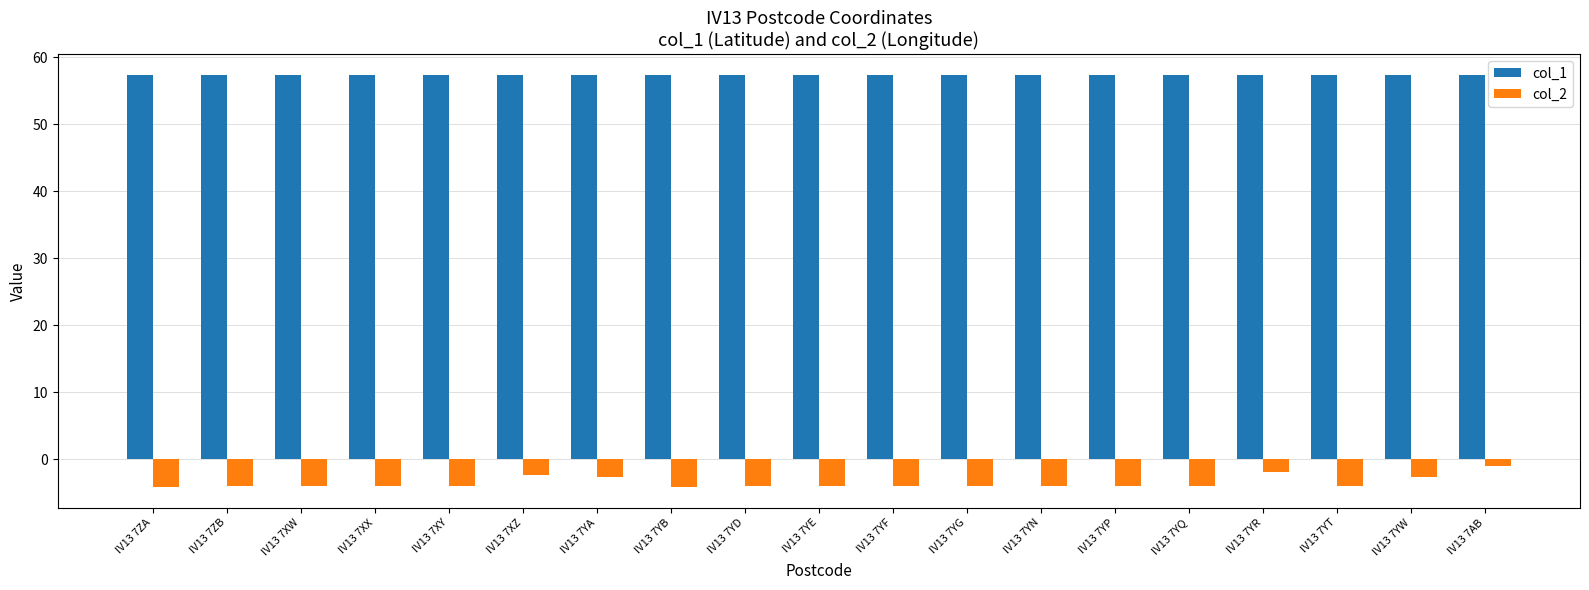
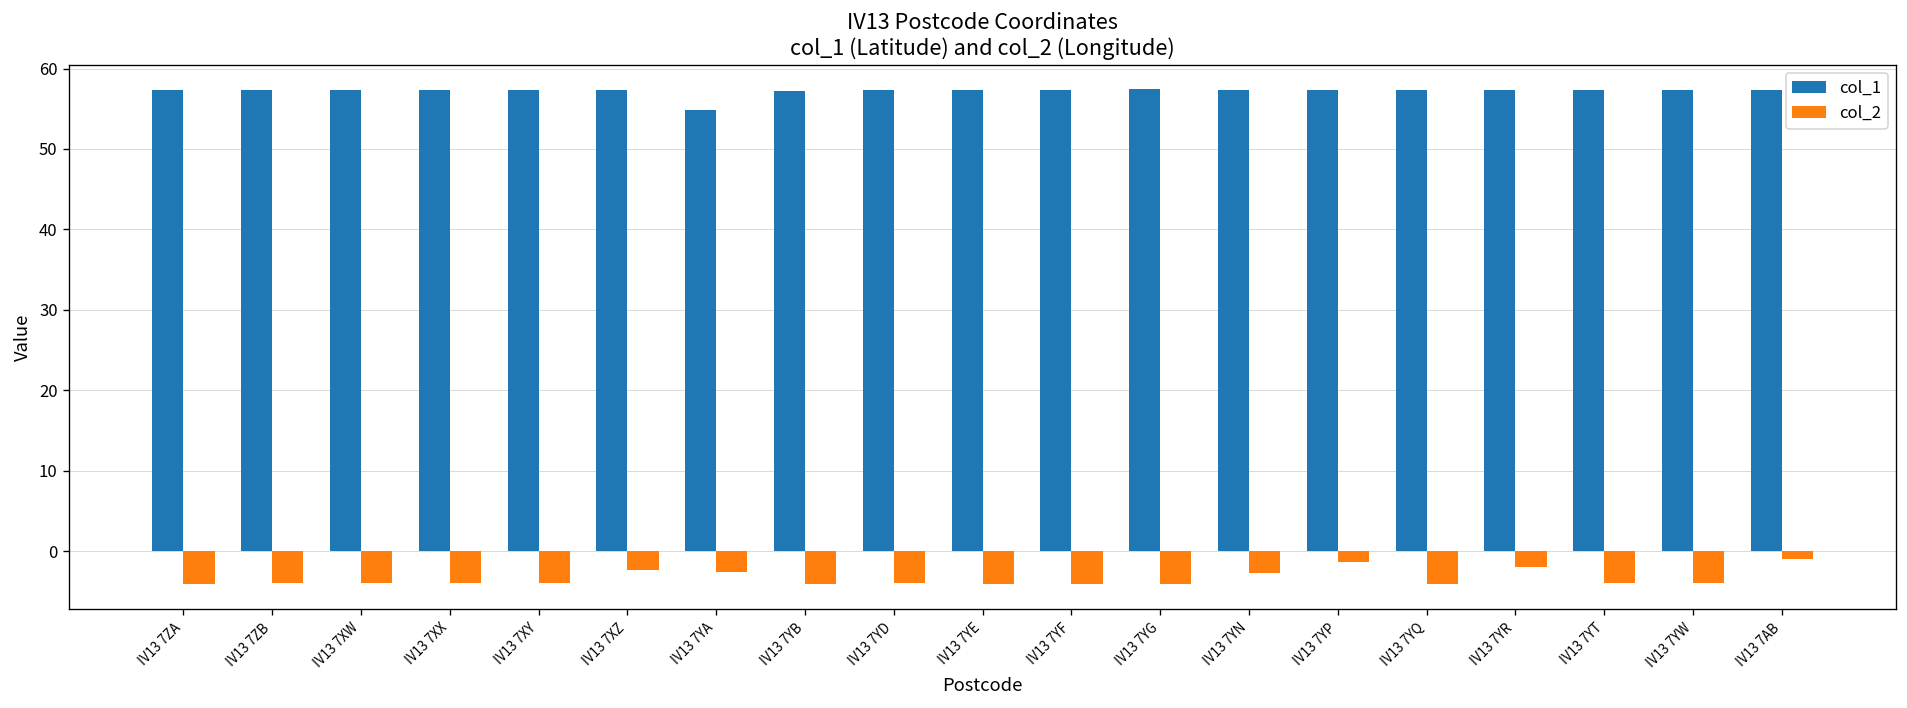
  {
    "col_1": {
      "IV13 7ZA": 57,
      "IV13 7ZB": 57,
      "IV13 7XW": 57,
      "IV13 7XX": 57,
      "IV13 7XY": 57,
      "IV13 7XZ": 57,
-     "IV13 7YA": 57,
+     "IV13 7YA": 55,
      "IV13 7YB": 57,
      "IV13 7YD": 57,
      "IV13 7YE": 57,
      "IV13 7YF": 57,
      "IV13 7YG": 57,
      "IV13 7YN": 57,
      "IV13 7YP": 57,
      "IV13 7YQ": 57,
      "IV13 7YR": 57,
      "IV13 7YT": 57,
      "IV13 7YW": 57,
      "IV13 7AB": 57
    },
    "col_2": {
      "IV13 7ZA": -4,
      "IV13 7ZB": -4,
      "IV13 7XW": -4,
      "IV13 7XX": -4,
      "IV13 7XY": -4,
      "IV13 7XZ": -2,
      "IV13 7YA": -3,
      "IV13 7YB": -4,
      "IV13 7YD": -4,
      "IV13 7YE": -4,
      "IV13 7YF": -4,
      "IV13 7YG": -4,
-     "IV13 7YN": -4,
-     "IV13 7YP": -4,
+     "IV13 7YN": -3,
+     "IV13 7YP": -1,
      "IV13 7YQ": -4,
      "IV13 7YR": -2,
      "IV13 7YT": -4,
-     "IV13 7YW": -3,
+     "IV13 7YW": -4,
      "IV13 7AB": -1
    }
  }
